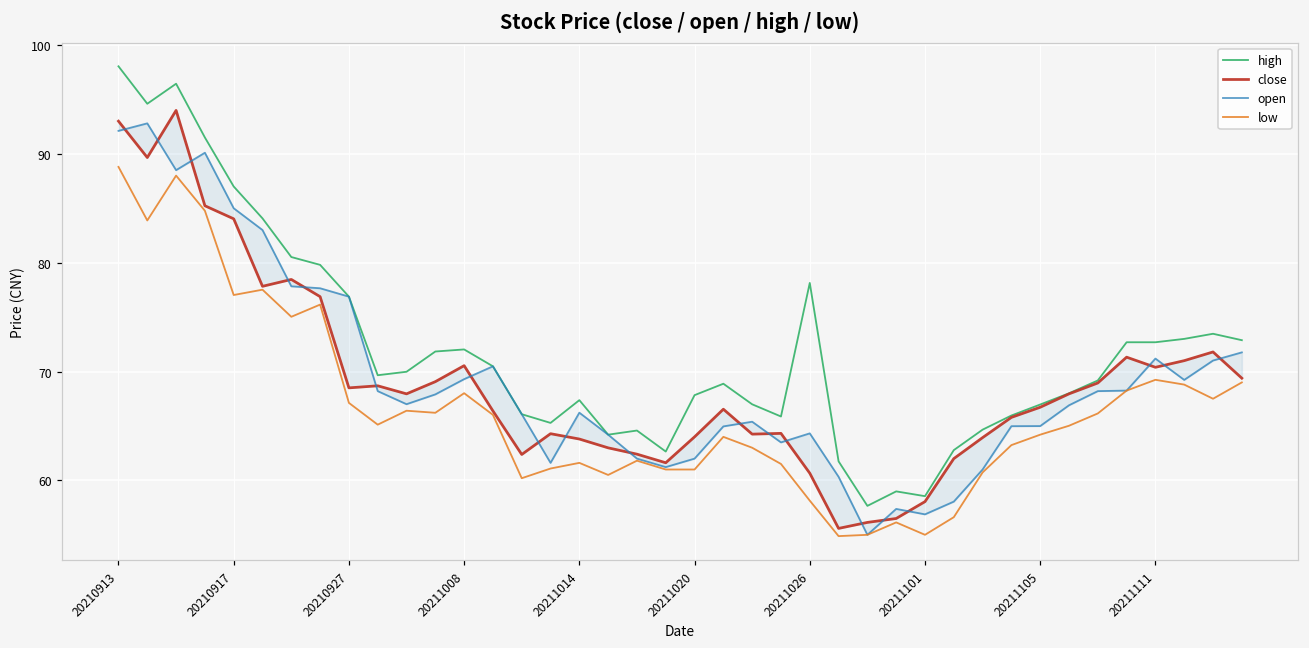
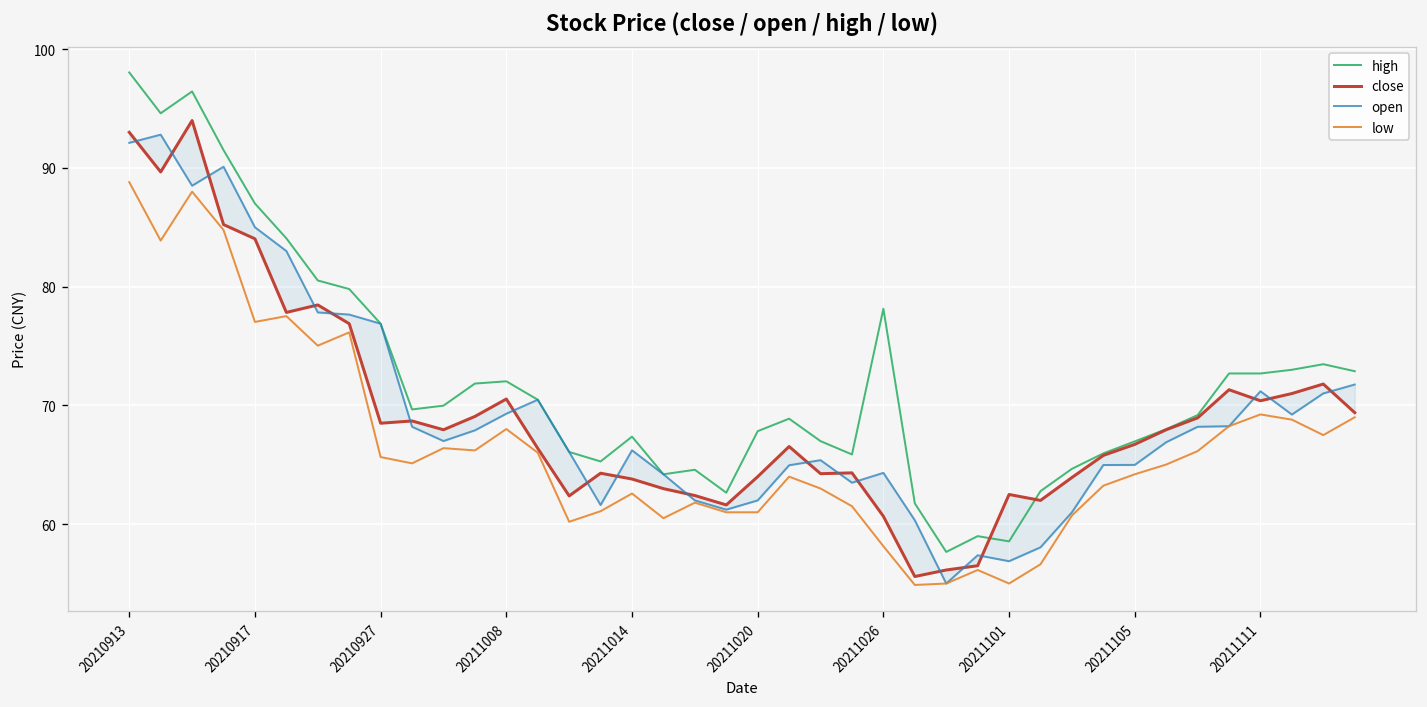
  {
    "high": {
      "20210913": 98,
      "20210917": 87,
      "20211008": 72,
      "20211014": 67,
      "20211020": 68,
      "20211026": 78,
      "20211101": 59,
      "20211111": 73
    },
    "close": {
      "20210917": 84,
      "20210927": 69,
      "20211014": 64,
      "20211026": 61,
-     "20211101": 58,
+     "20211101": 63,
      "20211111": 70
    },
    "low": {
      "20210913": 89,
      "20210917": 77,
-     "20210927": 67,
+     "20210927": 66,
      "20211008": 68,
-     "20211014": 62,
+     "20211014": 63,
      "20211020": 61,
      "20211026": 58,
      "20211101": 55,
      "20211105": 64,
      "20211111": 69
    }
  }
